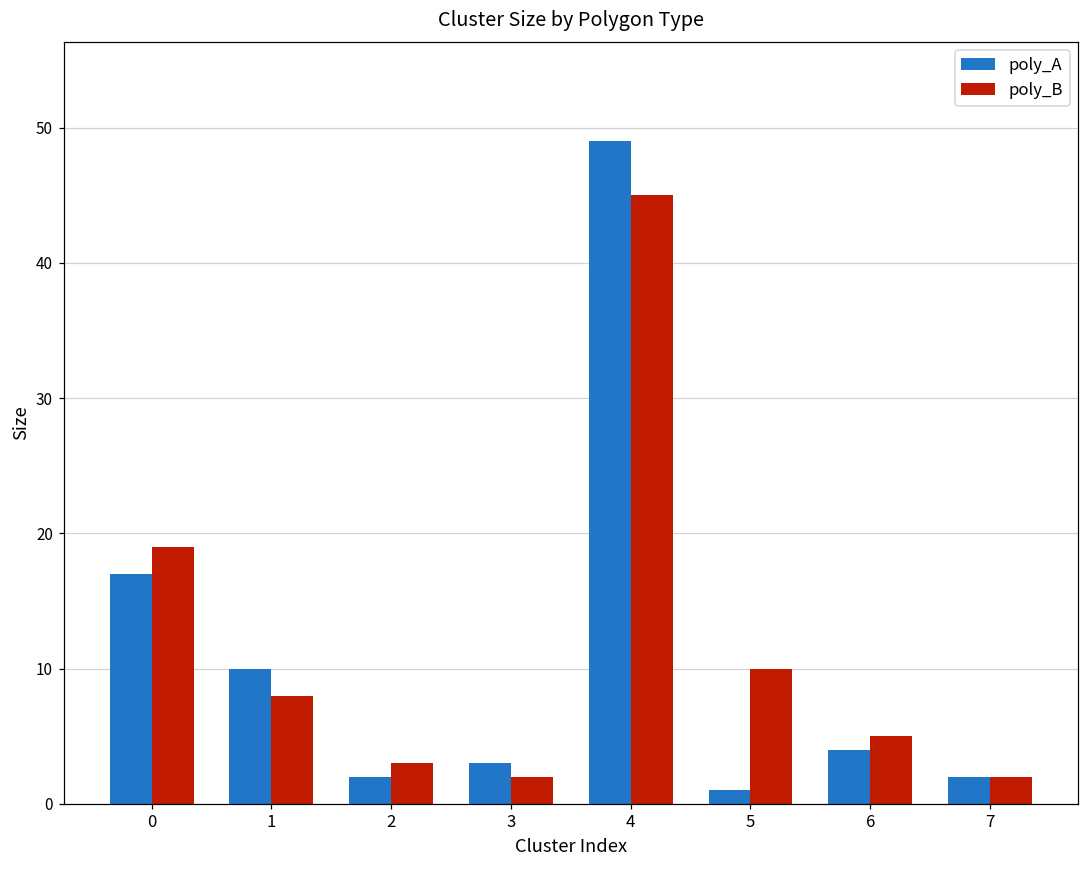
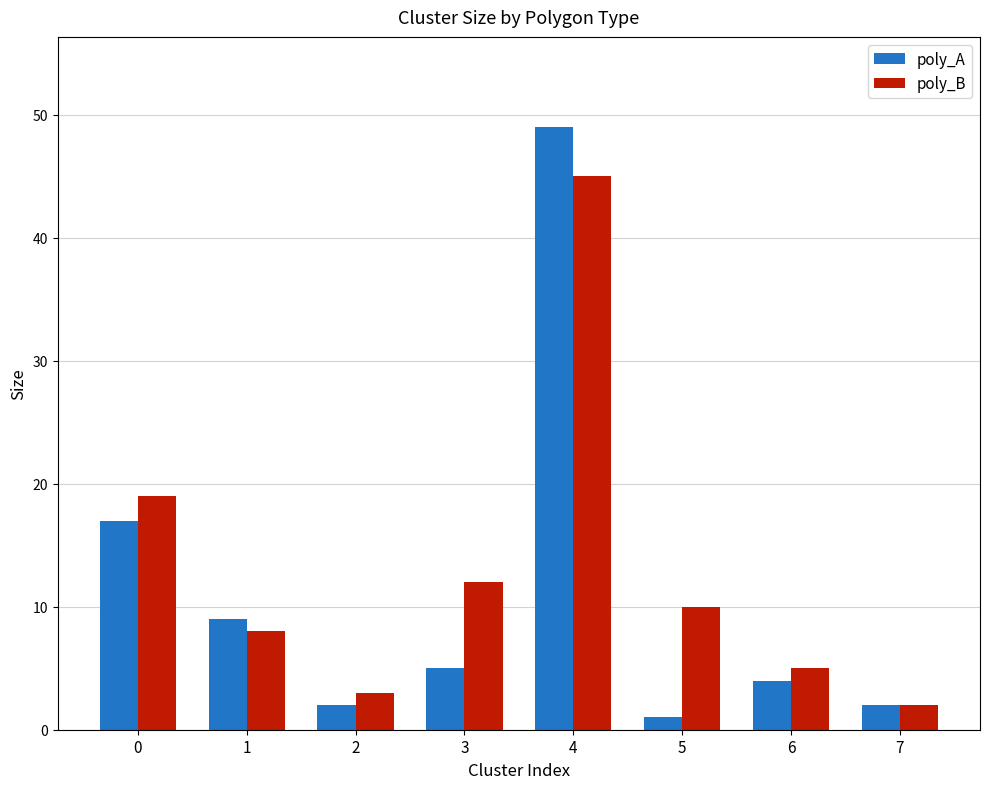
  {
    "poly_A": {
      "0": 17,
-     "1": 10,
+     "1": 9,
      "2": 2,
-     "3": 3,
+     "3": 5,
      "4": 49,
      "5": 1,
      "6": 4,
      "7": 2
    },
    "poly_B": {
      "0": 19,
      "1": 8,
      "2": 3,
-     "3": 2,
+     "3": 12,
      "4": 45,
      "5": 10,
      "6": 5,
      "7": 2
    }
  }
